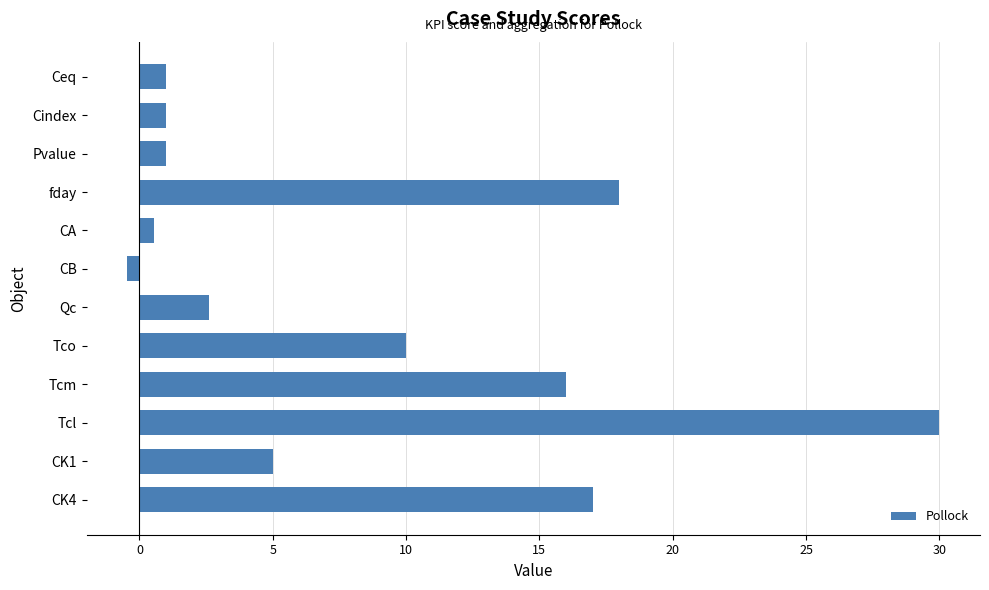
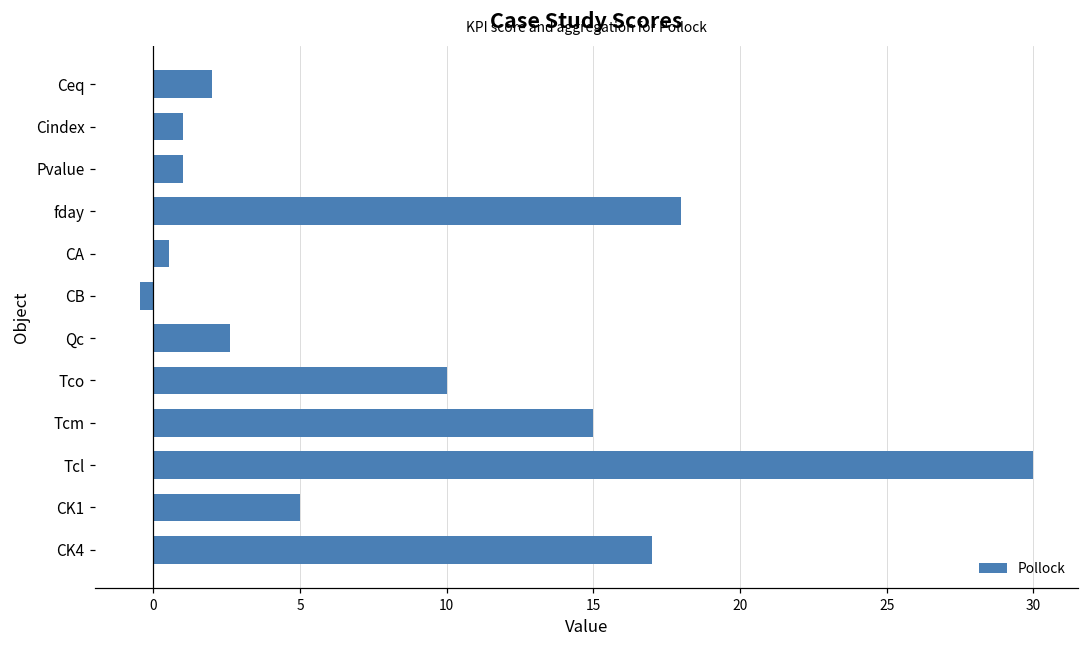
  {
-   "Ceq": 1,
+   "Ceq": 2,
    "Cindex": 1,
    "Pvalue": 1,
    "fday": 18,
    "CA": 0.5,
    "CB": -0.5,
    "Qc": 2.6,
    "Tco": 10,
-   "Tcm": 16,
+   "Tcm": 15,
    "Tcl": 30,
    "CK1": 5,
    "CK4": 17
  }
